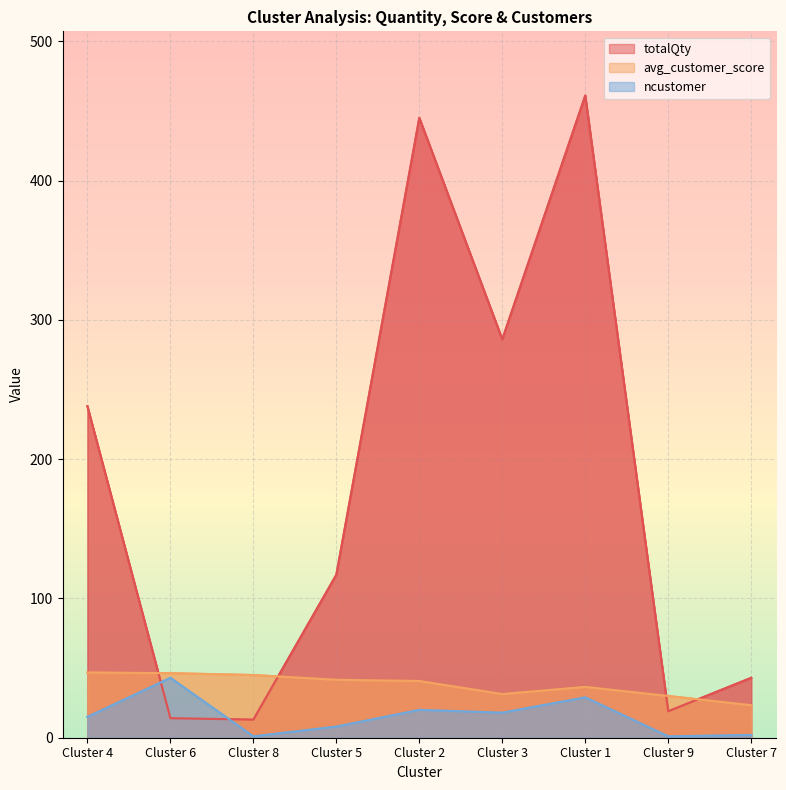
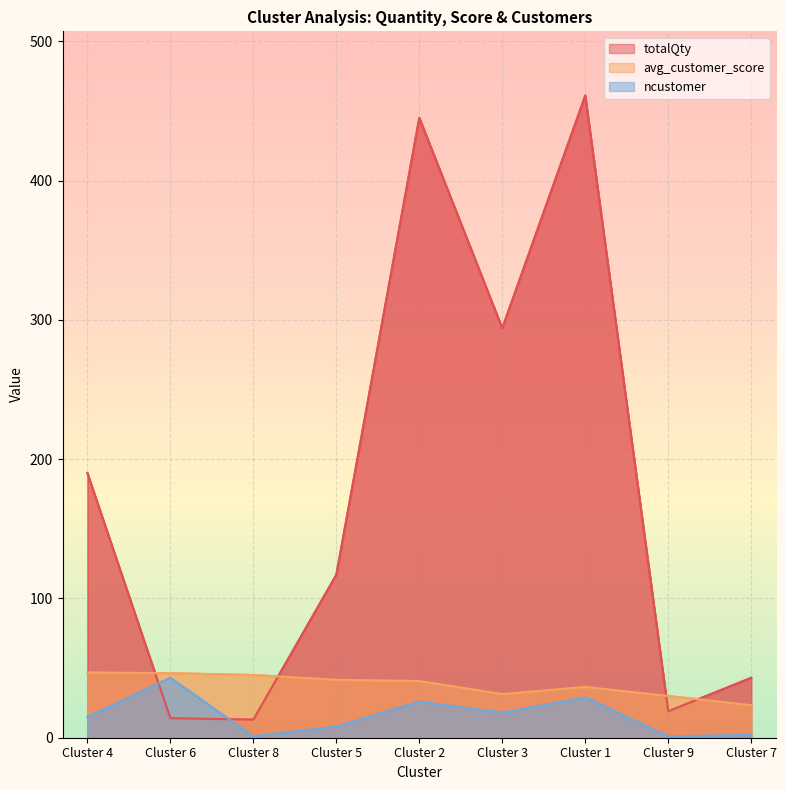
  {
    "totalQty": {
-     "Cluster 4": 238,
+     "Cluster 4": 190,
      "Cluster 6": 14,
      "Cluster 8": 13,
      "Cluster 5": 117,
      "Cluster 2": 445,
-     "Cluster 3": 286,
+     "Cluster 3": 294,
      "Cluster 1": 461,
      "Cluster 9": 19,
      "Cluster 7": 43
    },
    "avg_customer_score": {
      "Cluster 4": 47,
      "Cluster 6": 46,
      "Cluster 8": 45,
      "Cluster 5": 42,
      "Cluster 2": 41,
      "Cluster 3": 31,
      "Cluster 1": 36,
      "Cluster 9": 30,
      "Cluster 7": 23
    },
    "ncustomer": {
      "Cluster 4": 15,
      "Cluster 6": 43,
      "Cluster 8": 1,
      "Cluster 5": 8,
-     "Cluster 2": 20,
+     "Cluster 2": 26,
      "Cluster 3": 18,
      "Cluster 1": 29,
      "Cluster 9": 1,
      "Cluster 7": 2
    }
  }
